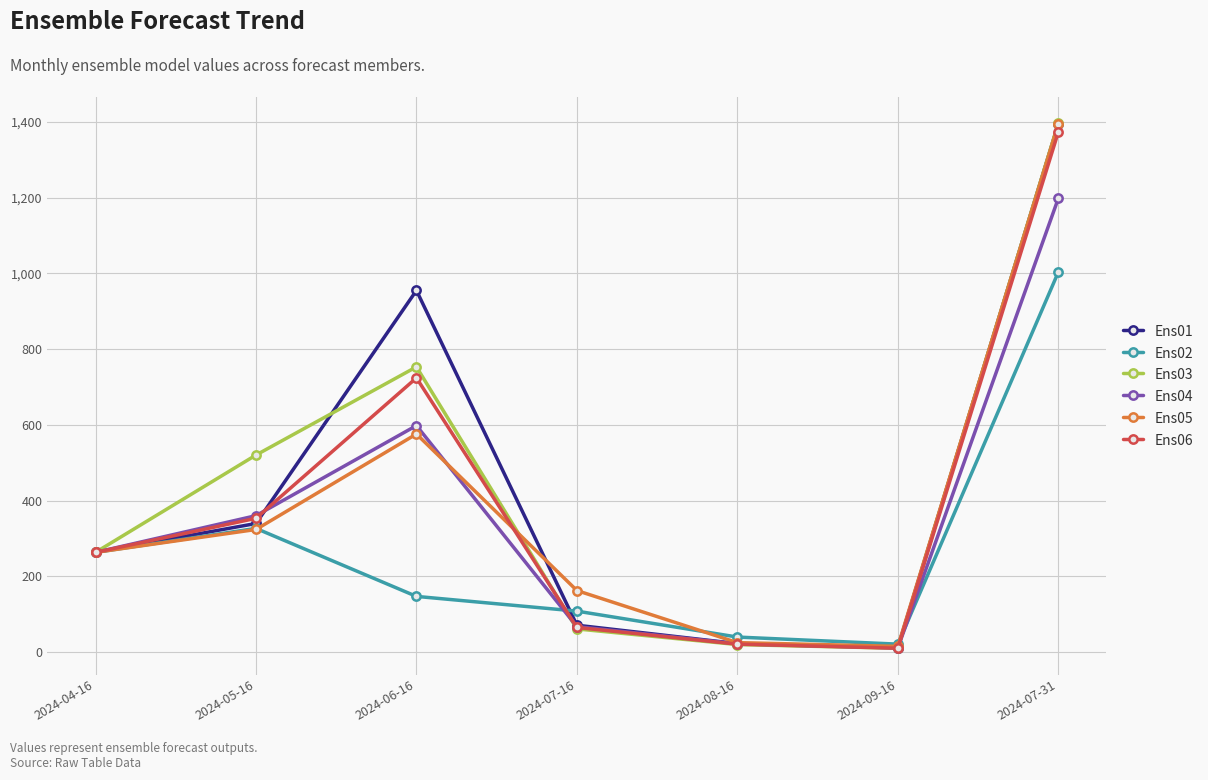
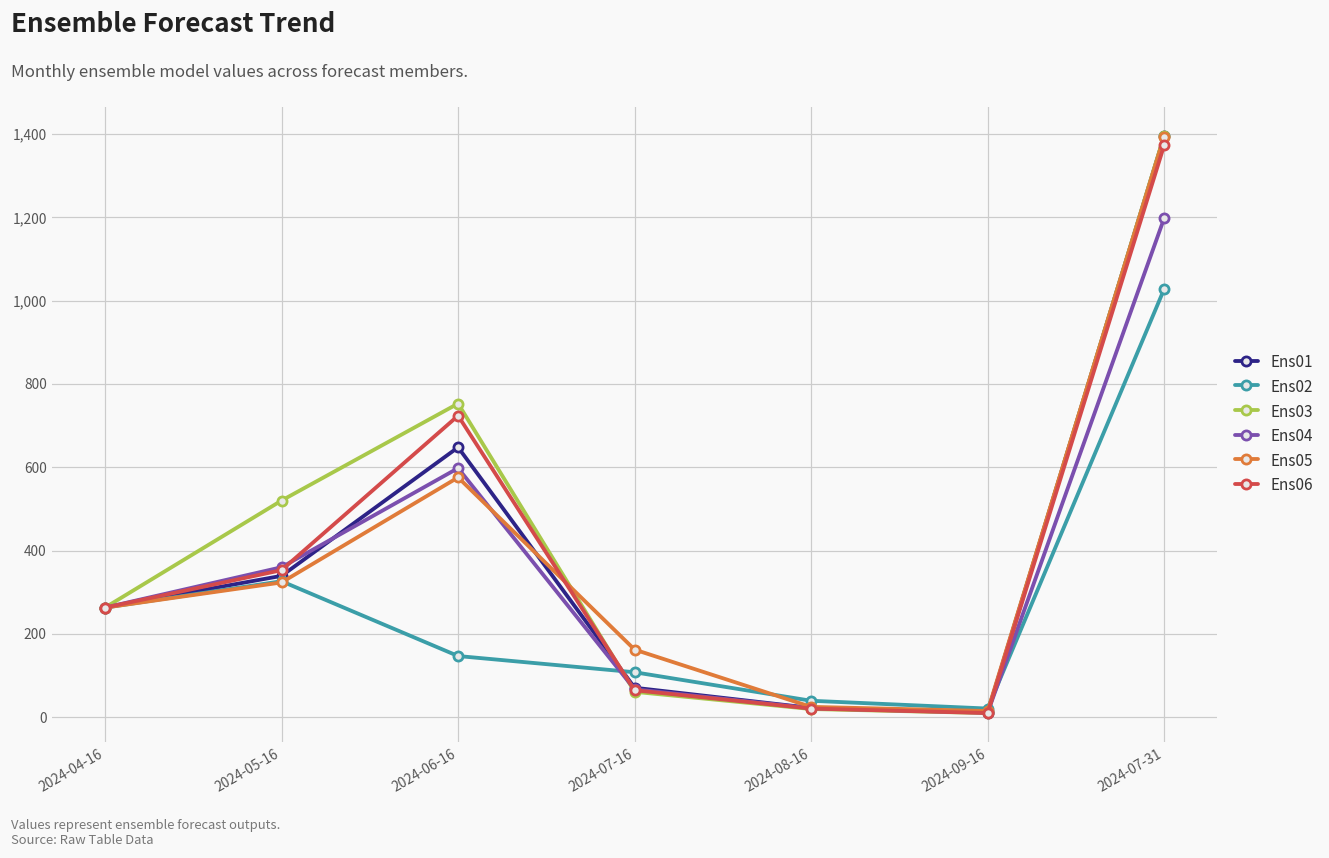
  {
    "Ens01": {
      "2024-05-16": "340",
-     "2024-06-16": "950"
+     "2024-06-16": "650"
    },
    "Ens02": {
      "2024-06-16": "150",
      "2024-07-16": "110",
      "2024-08-16": "40",
-     "2024-07-31": "1,000"
+     "2024-07-31": "1,030"
    },
    "Ens03": {
      "2024-05-16": "520",
      "2024-06-16": "750"
    },
    "Ens04": {
      "2024-05-16": "360",
      "2024-06-16": "600",
      "2024-07-31": "1,200"
    }
  }
